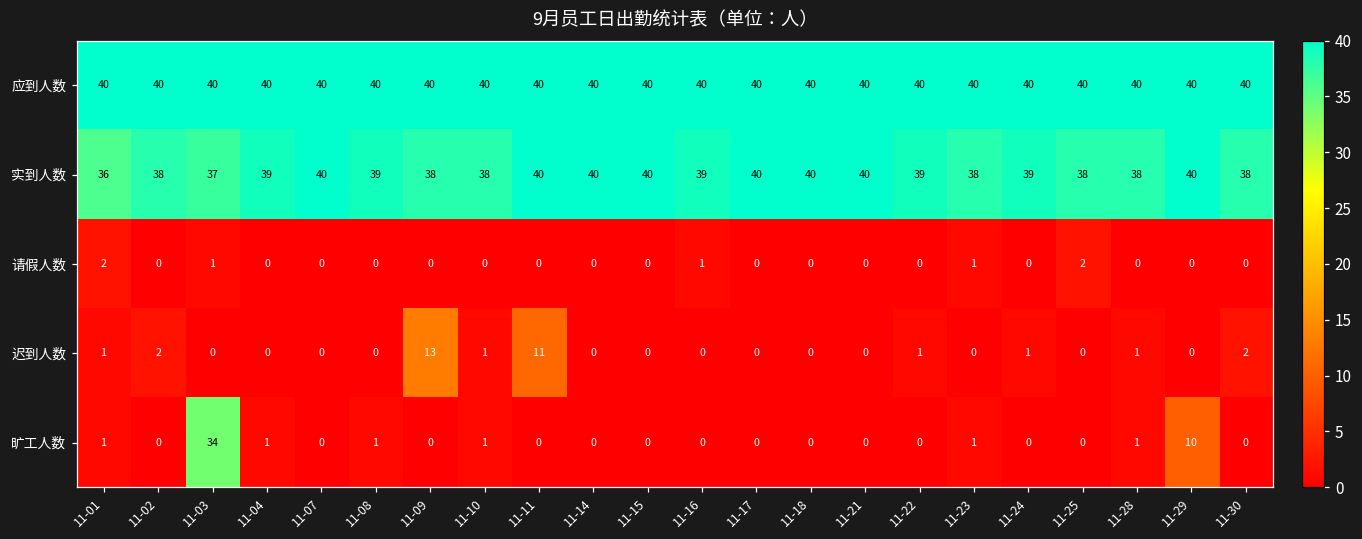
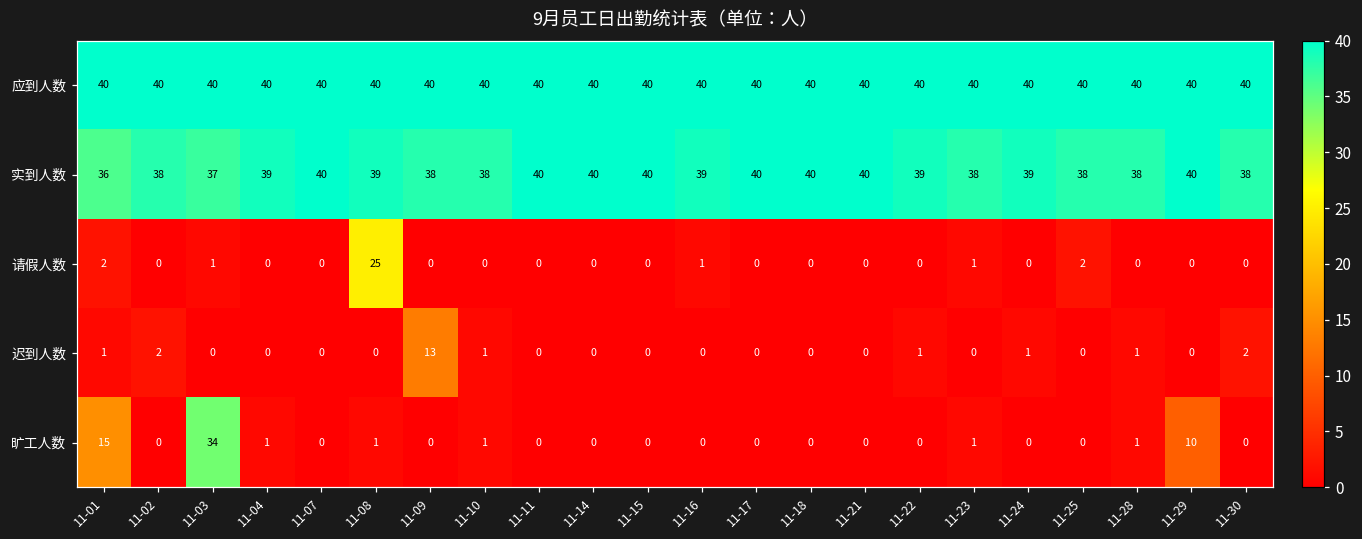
  {
    "应到人数": {
      "11-01": 40,
      "11-02": 40,
      "11-03": 40,
      "11-04": 40,
      "11-07": 40,
      "11-08": 40,
      "11-09": 40,
      "11-10": 40,
      "11-11": 40,
      "11-14": 40,
      "11-15": 40,
      "11-16": 40,
      "11-17": 40,
      "11-18": 40,
      "11-21": 40,
      "11-22": 40,
      "11-23": 40,
      "11-24": 40,
      "11-25": 40,
      "11-28": 40,
      "11-29": 40,
      "11-30": 40
    },
    "实到人数": {
      "11-01": 36,
      "11-02": 38,
      "11-03": 37,
      "11-04": 39,
      "11-07": 40,
      "11-08": 39,
      "11-09": 38,
      "11-10": 38,
      "11-11": 40,
      "11-14": 40,
      "11-15": 40,
      "11-16": 39,
      "11-17": 40,
      "11-18": 40,
      "11-21": 40,
      "11-22": 39,
      "11-23": 38,
      "11-24": 39,
      "11-25": 38,
      "11-28": 38,
      "11-29": 40,
      "11-30": 38
    },
    "请假人数": {
      "11-01": 2,
      "11-02": 0,
      "11-03": 1,
      "11-04": 0,
      "11-07": 0,
-     "11-08": 0,
+     "11-08": 25,
      "11-09": 0,
      "11-10": 0,
      "11-11": 0,
      "11-14": 0,
      "11-15": 0,
      "11-16": 1,
      "11-17": 0,
      "11-18": 0,
      "11-21": 0,
      "11-22": 0,
      "11-23": 1,
      "11-24": 0,
      "11-25": 2,
      "11-28": 0,
      "11-29": 0,
      "11-30": 0
    },
    "迟到人数": {
      "11-01": 1,
      "11-02": 2,
      "11-03": 0,
      "11-04": 0,
      "11-07": 0,
      "11-08": 0,
      "11-09": 13,
      "11-10": 1,
-     "11-11": 11,
+     "11-11": 0,
      "11-14": 0,
      "11-15": 0,
      "11-16": 0,
      "11-17": 0,
      "11-18": 0,
      "11-21": 0,
      "11-22": 1,
      "11-23": 0,
      "11-24": 1,
      "11-25": 0,
      "11-28": 1,
      "11-29": 0,
      "11-30": 2
    },
    "旷工人数": {
-     "11-01": 1,
+     "11-01": 15,
      "11-02": 0,
      "11-03": 34,
      "11-04": 1,
      "11-07": 0,
      "11-08": 1,
      "11-09": 0,
      "11-10": 1,
      "11-11": 0,
      "11-14": 0,
      "11-15": 0,
      "11-16": 0,
      "11-17": 0,
      "11-18": 0,
      "11-21": 0,
      "11-22": 0,
      "11-23": 1,
      "11-24": 0,
      "11-25": 0,
      "11-28": 1,
      "11-29": 10,
      "11-30": 0
    }
  }
